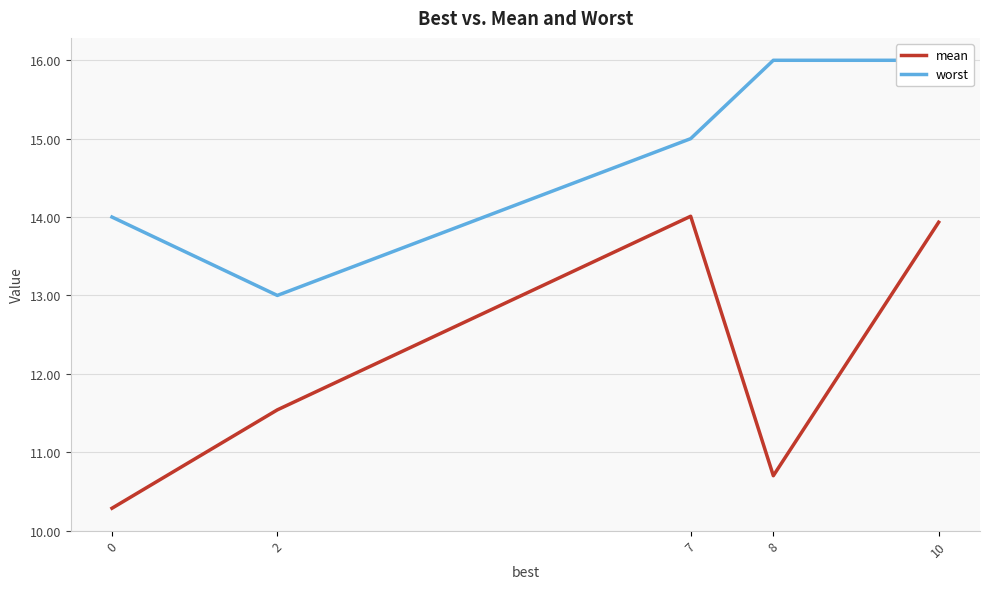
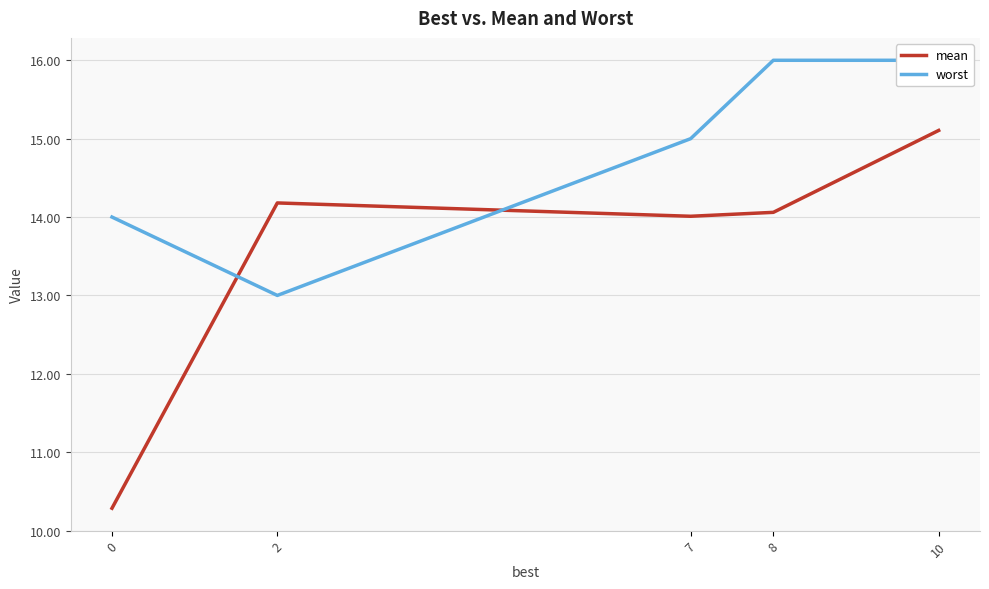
  {
    "mean": {
      "0": 10.3,
-     "2": 11.5,
+     "2": 14.2,
      "7": 14.0,
-     "8": 10.7,
-     "10": 13.9
+     "8": 14.1,
+     "10": 15.1
    },
    "worst": {
      "0": 14.0,
      "2": 13.0,
      "7": 15.0,
      "8": 16.0
    }
  }
